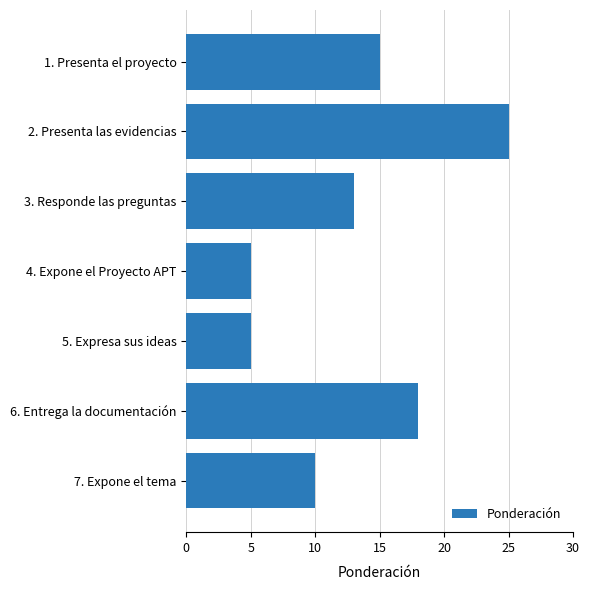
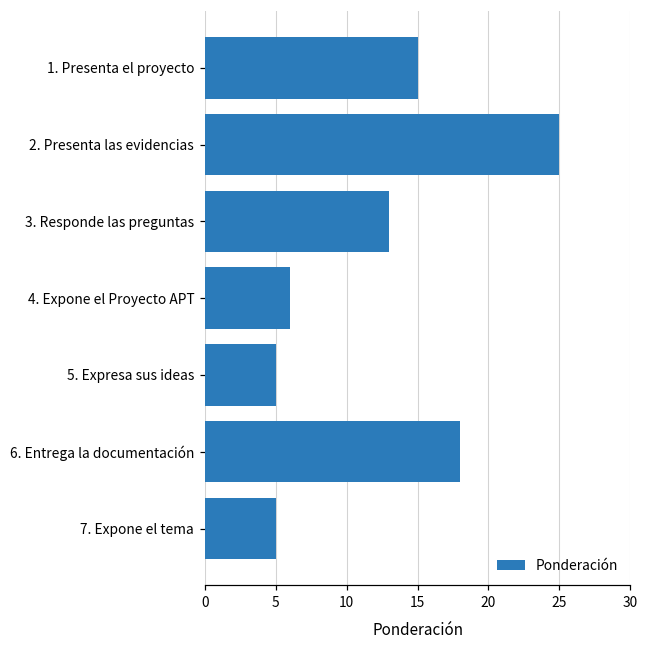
  {
    "1. Presenta el proyecto": 15,
    "2. Presenta las evidencias": 25,
    "3. Responde las preguntas": 13,
-   "4. Expone el Proyecto APT": 5,
+   "4. Expone el Proyecto APT": 6,
    "5. Expresa sus ideas": 5,
    "6. Entrega la documentación": 18,
-   "7. Expone el tema": 10
+   "7. Expone el tema": 5
  }
